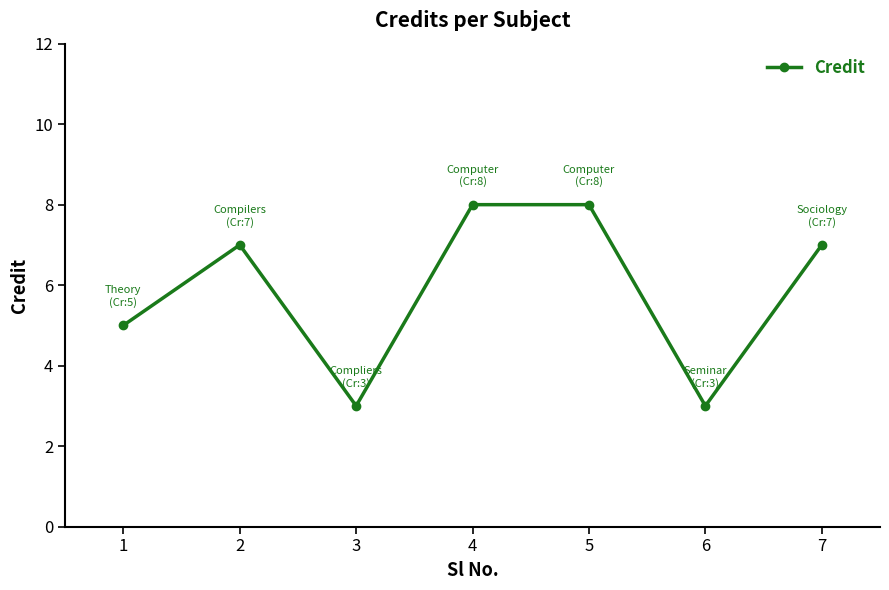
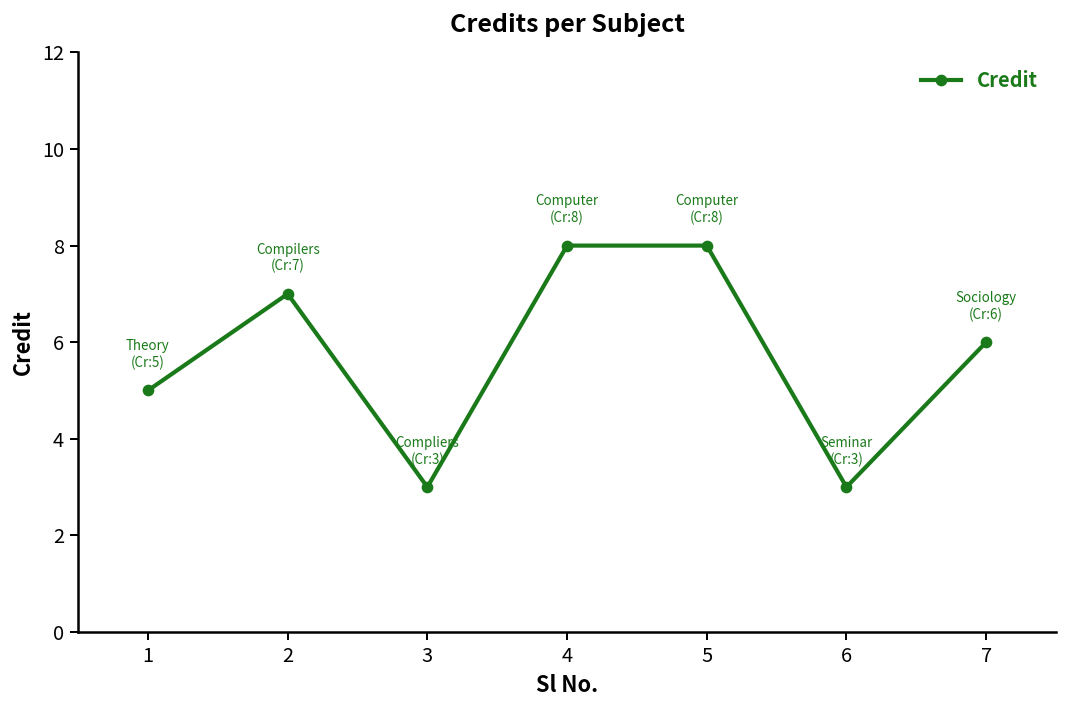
  {
    "1": 5,
    "2": 7,
    "3": 3,
    "4": 8,
    "5": 8,
    "6": 3,
-   "7": 7
+   "7": 6
  }
